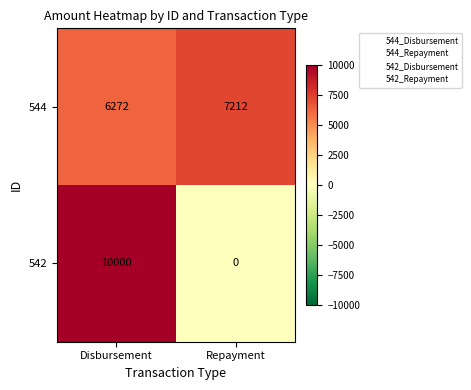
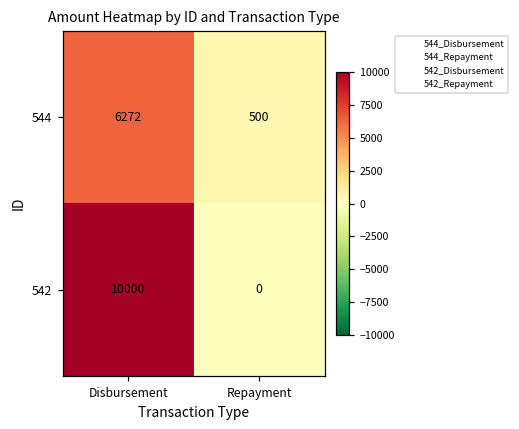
  {
    "544": {
      "Disbursement": 6272,
-     "Repayment": 7212
+     "Repayment": 500
    },
    "542": {
      "Disbursement": 10000,
      "Repayment": 0
    }
  }
